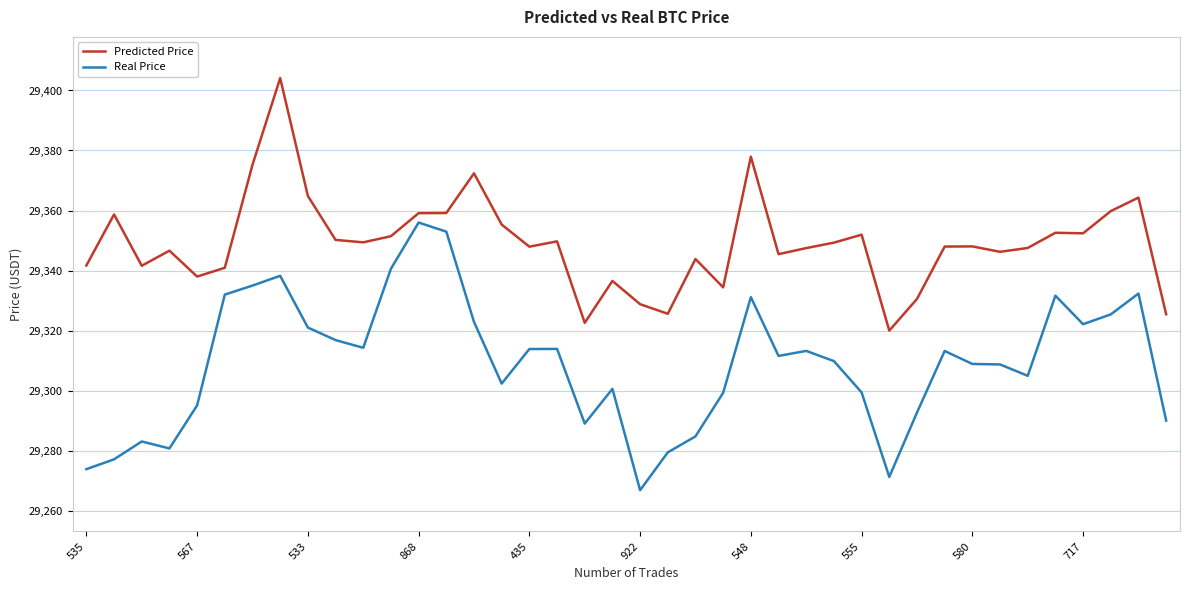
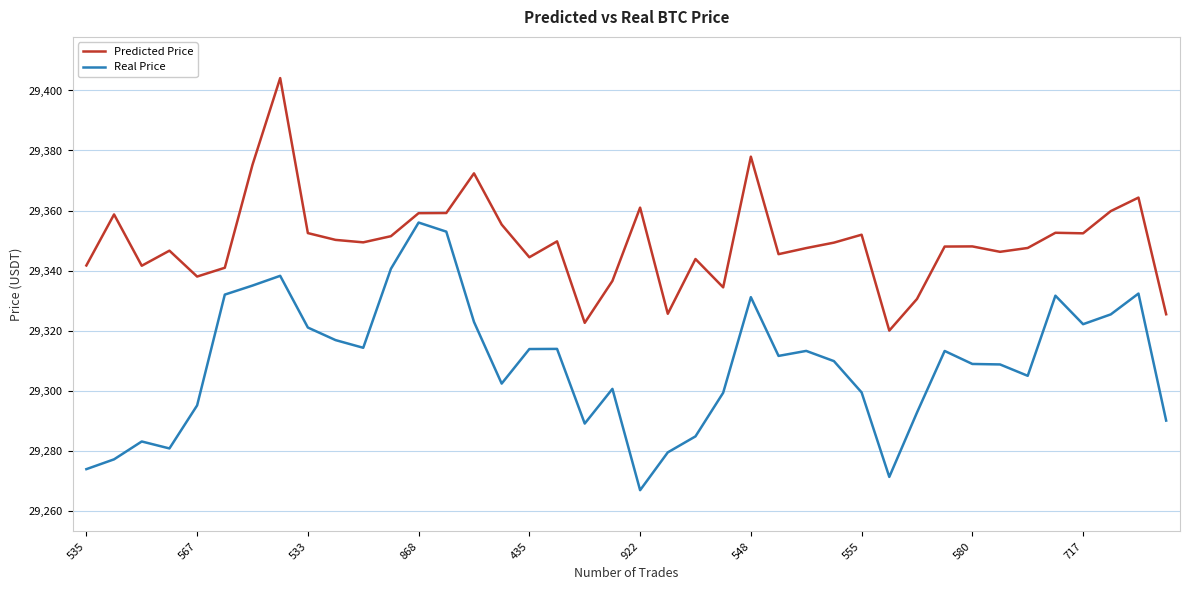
  {
    "Predicted Price": {
      "535": "29,342",
      "567": "29,338",
-     "533": "29,365",
+     "533": "29,352",
      "868": "29,359",
-     "435": "29,348",
-     "922": "29,329",
+     "435": "29,344",
+     "922": "29,361",
      "548": "29,378",
      "555": "29,352",
      "580": "29,348",
      "717": "29,352"
    },
    "Real Price": {
      "535": "29,274",
      "567": "29,295",
      "533": "29,321",
      "868": "29,356",
      "435": "29,314",
      "922": "29,267",
      "548": "29,331",
      "555": "29,299",
      "580": "29,309",
      "717": "29,322"
    }
  }
